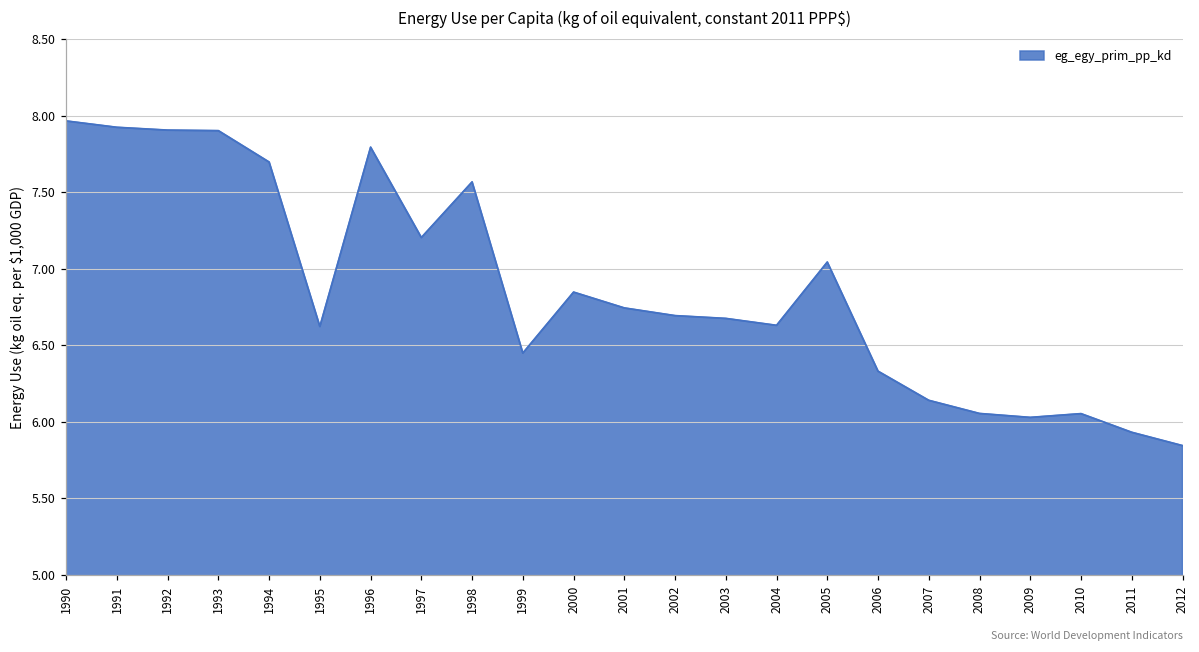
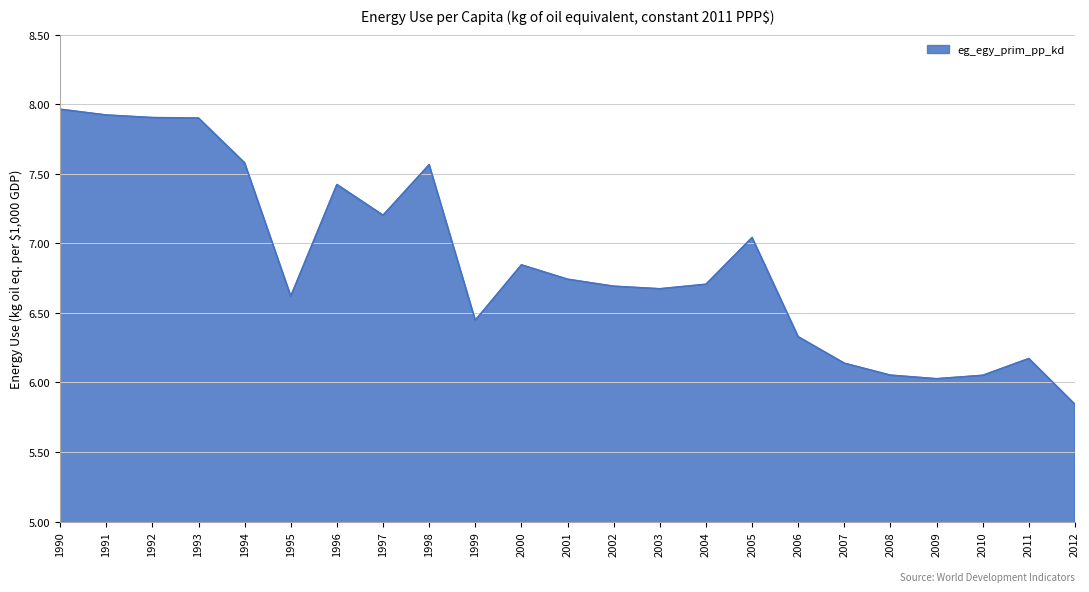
  {
    "1990": 7.96,
    "1991": 7.92,
    "1992": 7.90,
    "1993": 7.90,
-   "1994": 7.70,
+   "1994": 7.58,
    "1995": 6.62,
-   "1996": 7.79,
+   "1996": 7.42,
    "1997": 7.20,
    "1998": 7.57,
    "1999": 6.45,
    "2000": 6.85,
    "2001": 6.74,
    "2002": 6.69,
    "2003": 6.67,
-   "2004": 6.63,
+   "2004": 6.71,
    "2005": 7.04,
    "2006": 6.33,
    "2007": 6.14,
    "2008": 6.05,
    "2009": 6.03,
    "2010": 6.05,
-   "2011": 5.93,
+   "2011": 6.17,
    "2012": 5.84
  }
